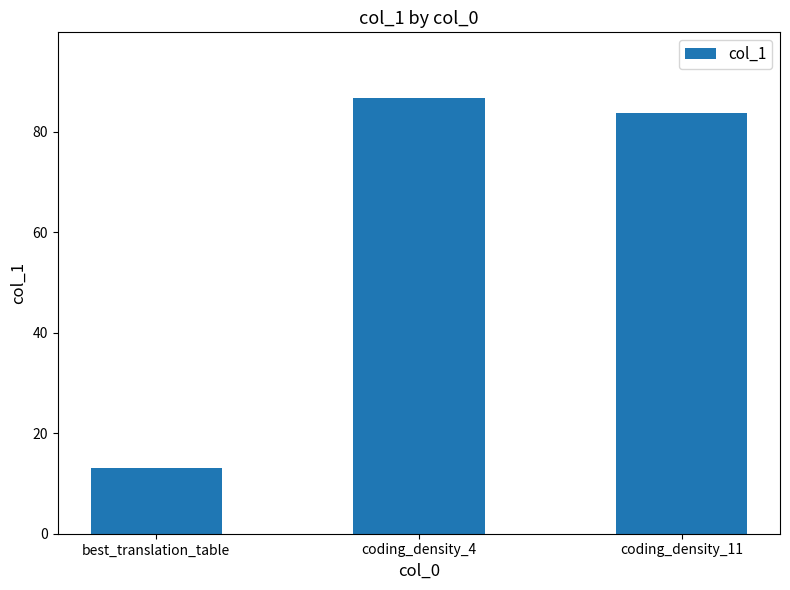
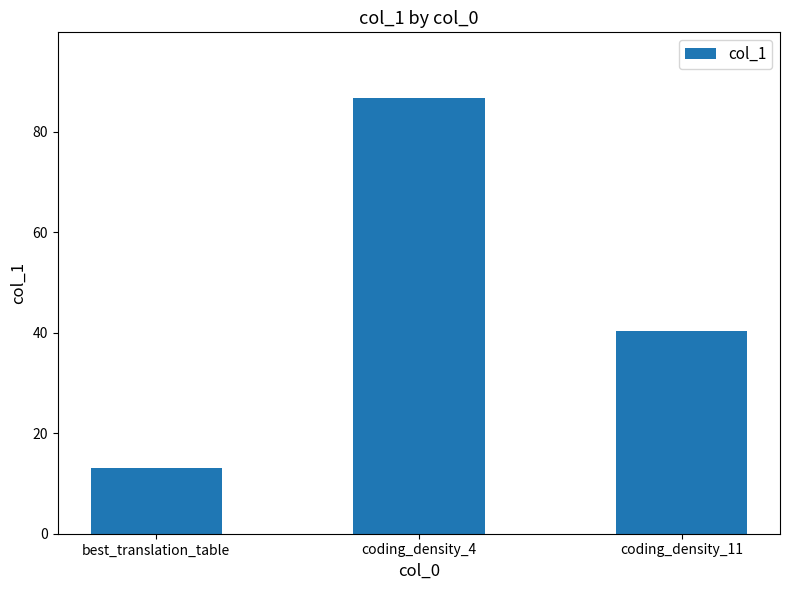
  {
    "best_translation_table": 13,
    "coding_density_4": 87,
-   "coding_density_11": 84
+   "coding_density_11": 40
  }
